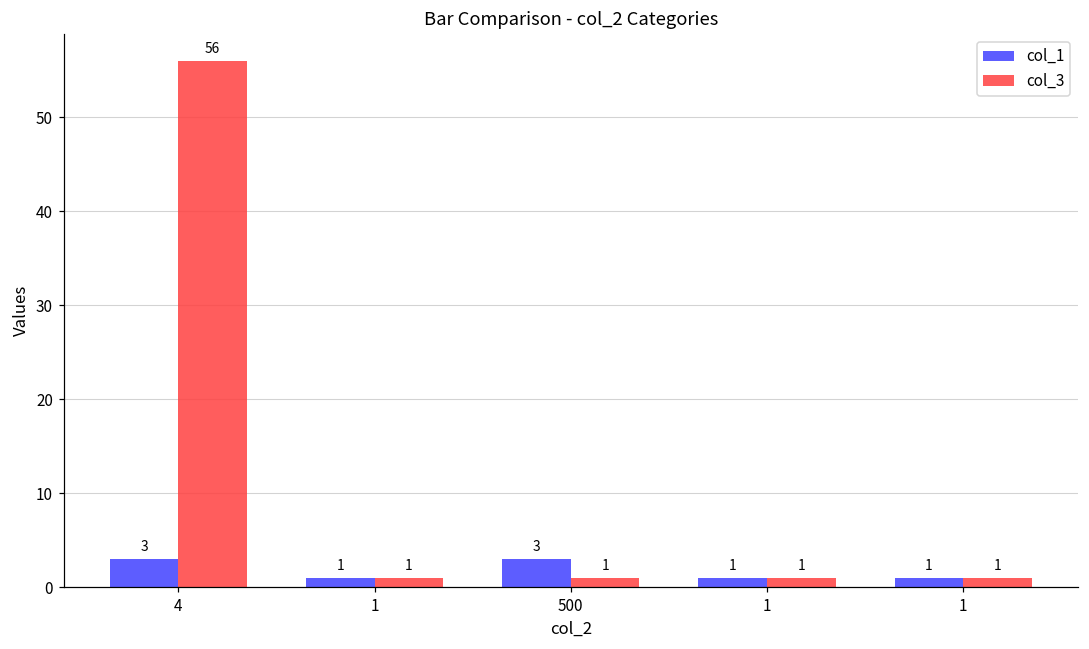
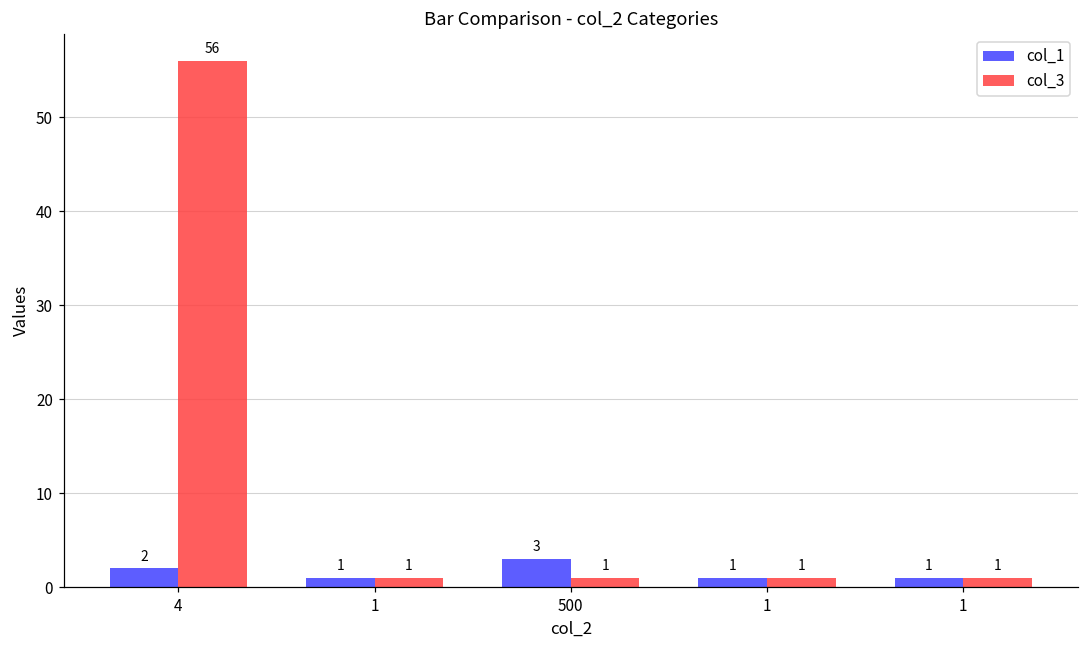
  {
    "col_1": {
-     "4": 3,
+     "4": 2,
      "500": 3
    },
    "col_3": {
      "4": 56,
      "500": 1
    }
  }
